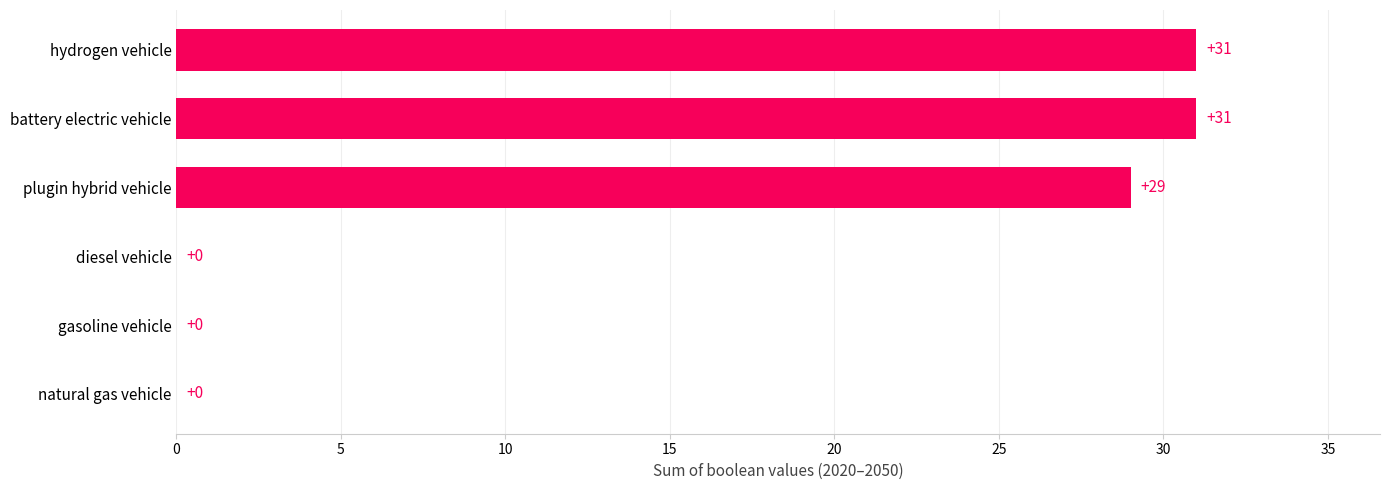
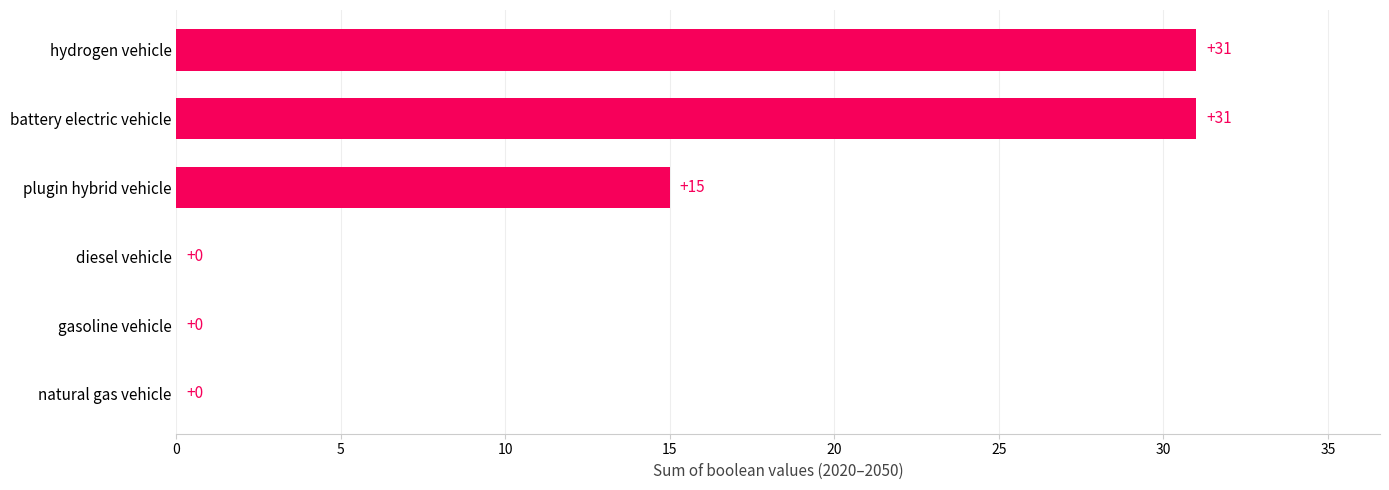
  {
    "hydrogen vehicle": "+31",
    "battery electric vehicle": "+31",
-   "plugin hybrid vehicle": "+29",
+   "plugin hybrid vehicle": "+15",
    "diesel vehicle": "+0",
    "gasoline vehicle": "+0",
    "natural gas vehicle": "+0"
  }
